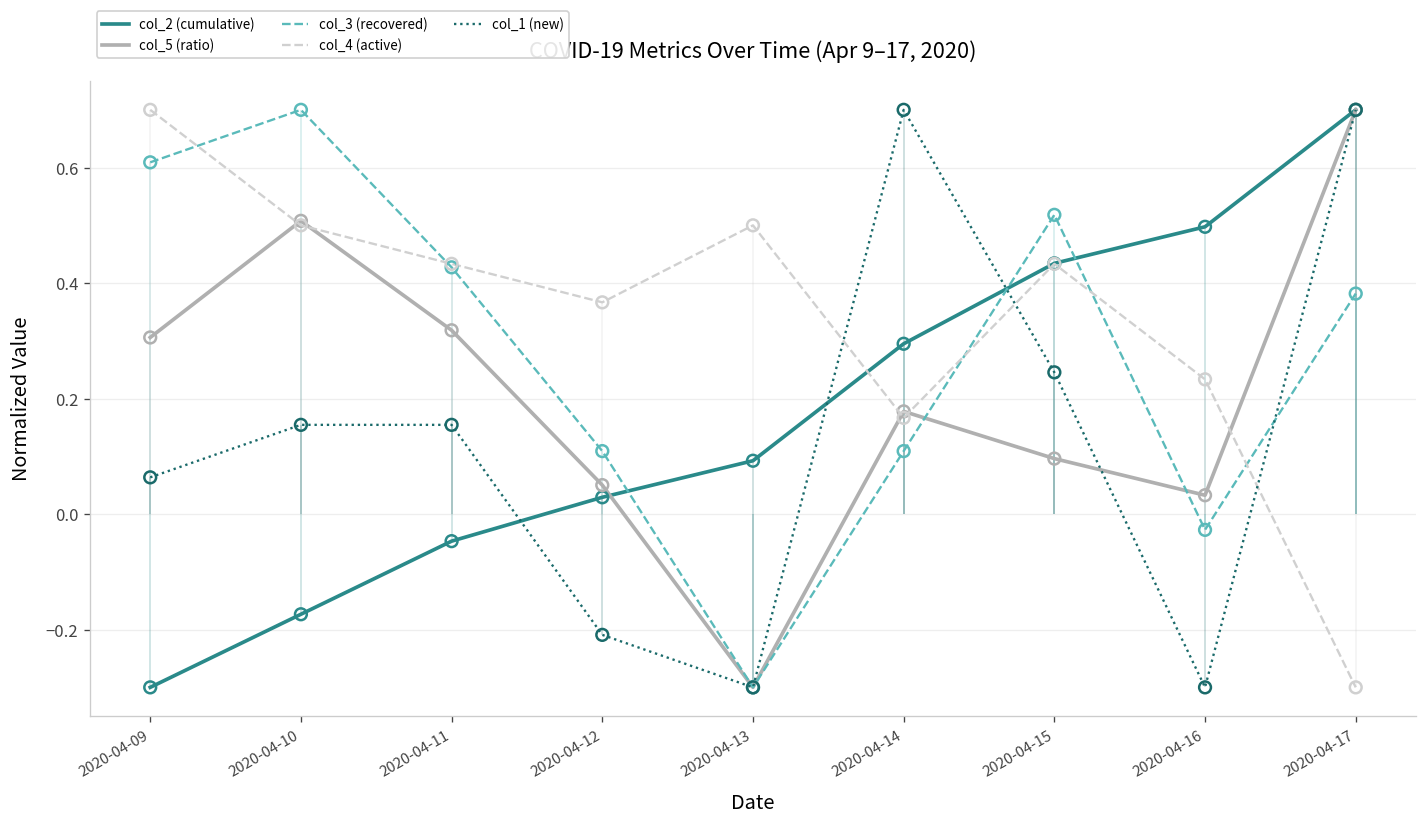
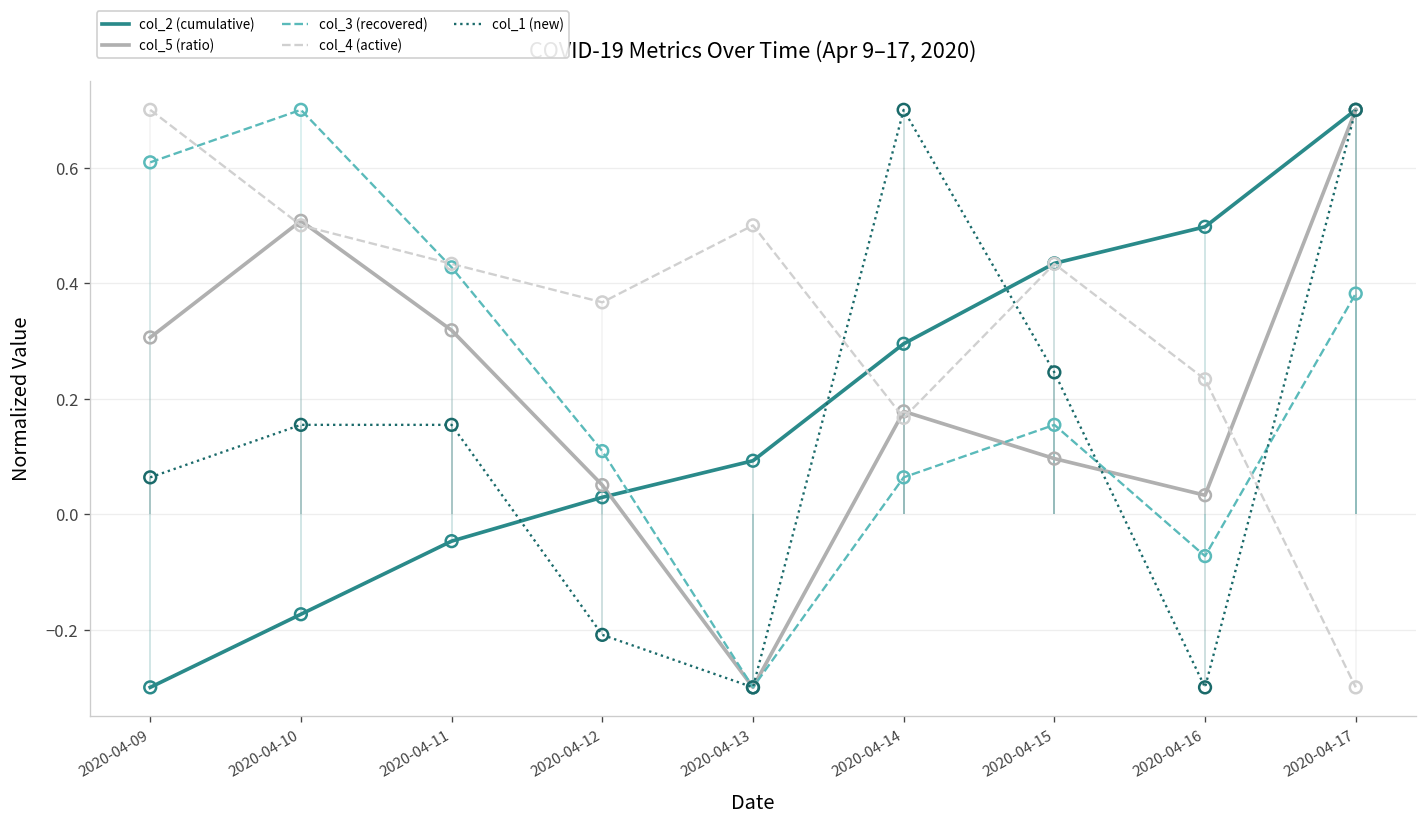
  {
    "col_3 (recovered)": {
      "2020-04-09": 0.61,
      "2020-04-10": 0.70,
      "2020-04-11": 0.43,
      "2020-04-12": 0.11,
-     "2020-04-14": 0.11,
-     "2020-04-15": 0.52,
-     "2020-04-16": -0.03,
+     "2020-04-14": 0.06,
+     "2020-04-15": 0.15,
+     "2020-04-16": -0.07,
      "2020-04-17": 0.38
    }
  }
